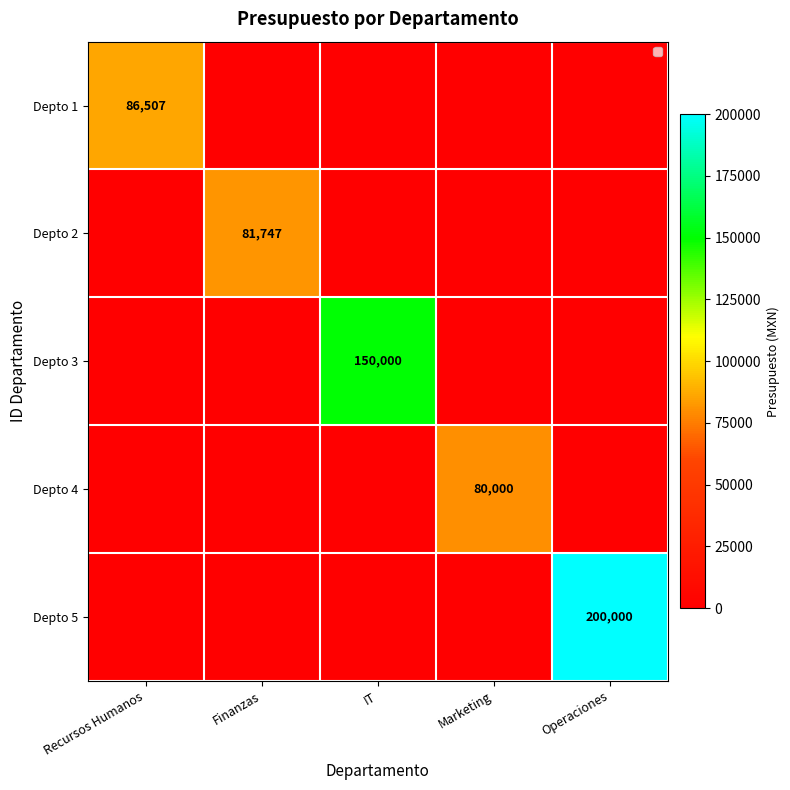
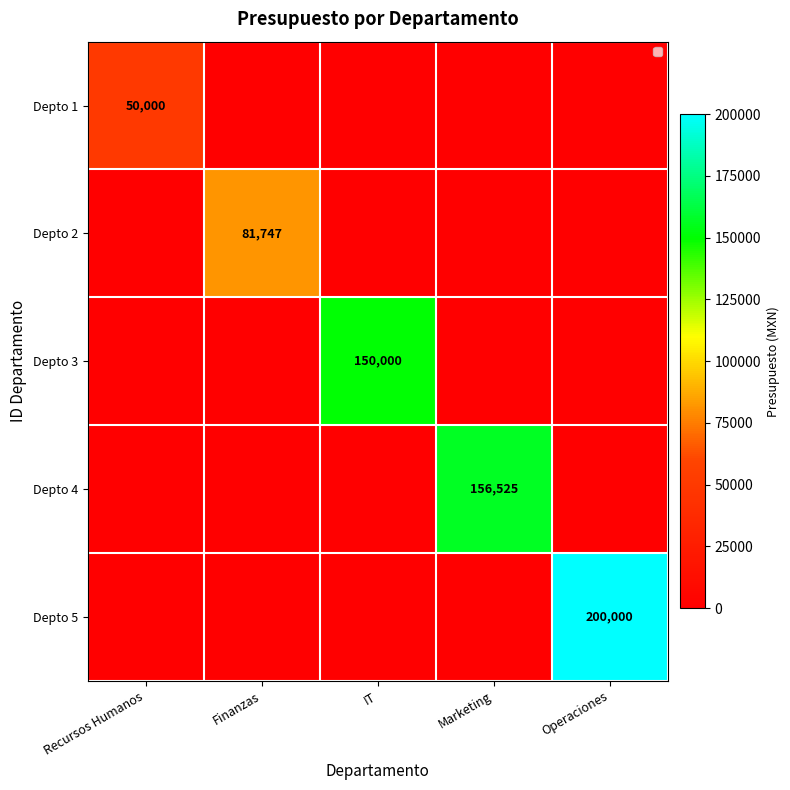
  {
    "Depto 1": {
-     "Recursos Humanos": "86,507"
+     "Recursos Humanos": "50,000"
    },
    "Depto 2": {
      "Finanzas": "81,747"
    },
    "Depto 3": {
      "IT": "150,000"
    },
    "Depto 4": {
-     "Marketing": "80,000"
+     "Marketing": "156,525"
    },
    "Depto 5": {
      "Operaciones": "200,000"
    }
  }
